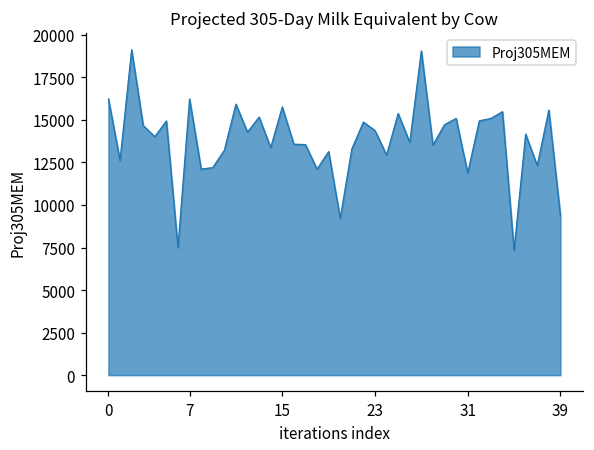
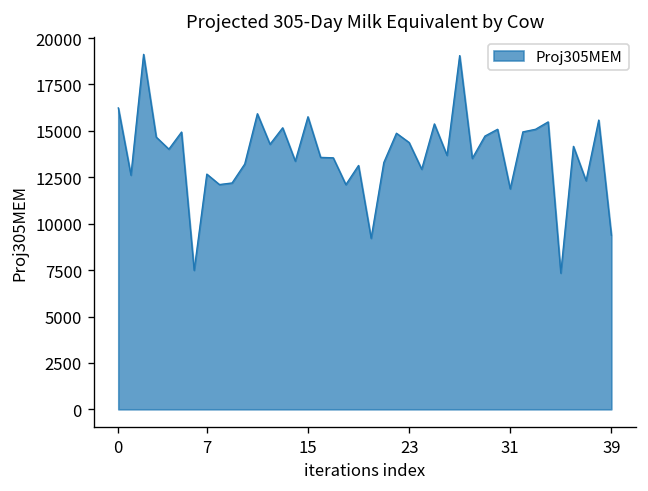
  {
    "0": 16200,
-   "7": 16200,
+   "7": 12700,
    "15": 15800,
    "23": 14400,
    "31": 11900,
    "39": 9400
  }
